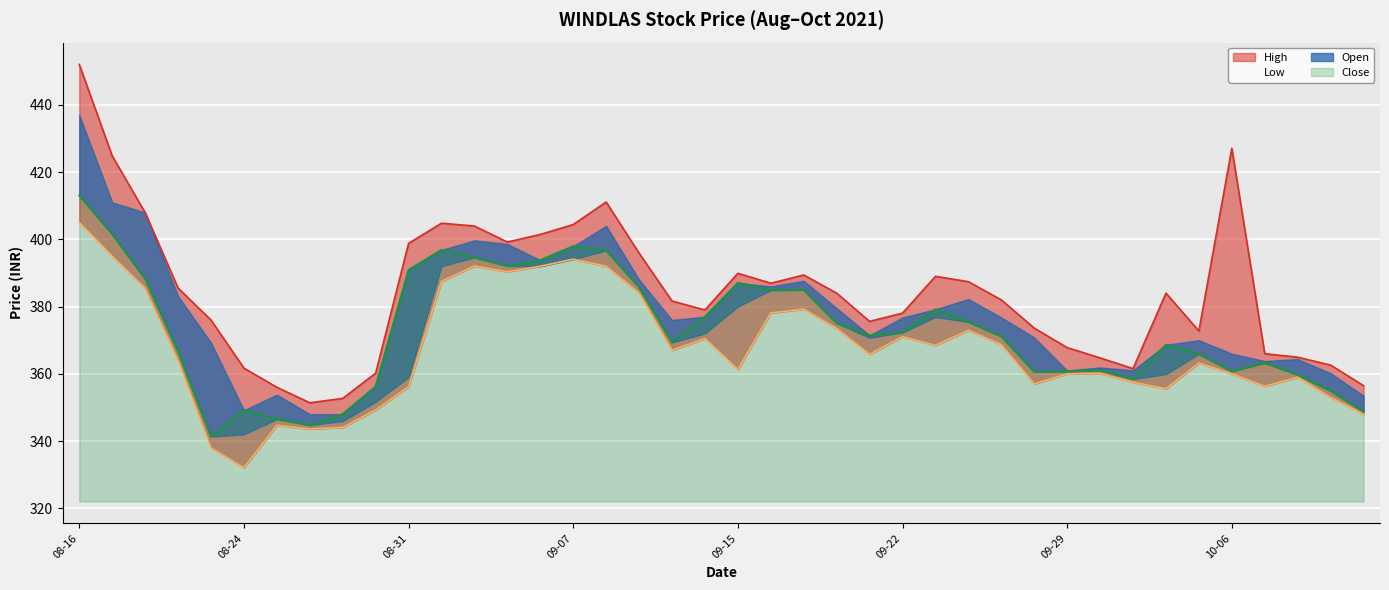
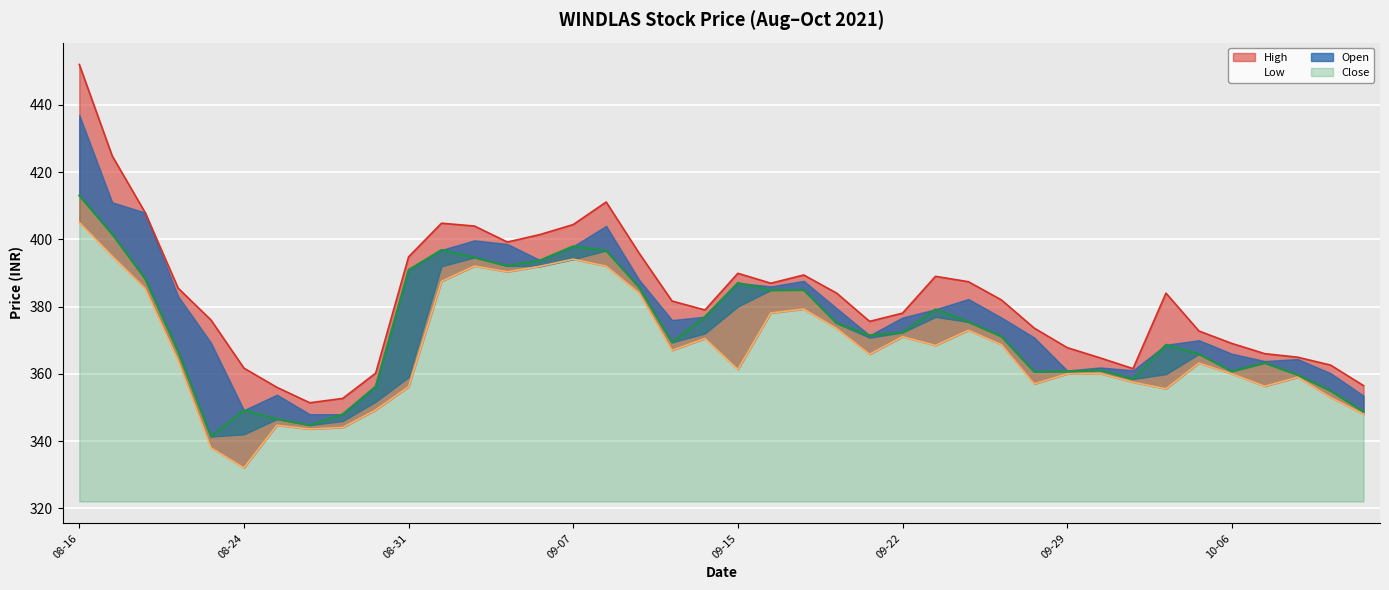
  {
    "Close": {
      "08-16": 413,
      "09-22": 372,
      "10-06": 361
    },
    "High": {
      "08-16": 452,
      "08-24": 362,
-     "08-31": 399,
+     "08-31": 395,
      "09-07": 404,
      "09-15": 390,
      "09-22": 378,
      "09-29": 368,
-     "10-06": 427
+     "10-06": 369
    },
    "Low": {
      "08-16": 405,
      "08-24": 332,
      "08-31": 356,
      "09-07": 394,
      "09-15": 361,
      "09-22": 371,
      "09-29": 360,
      "10-06": 360
    }
  }
